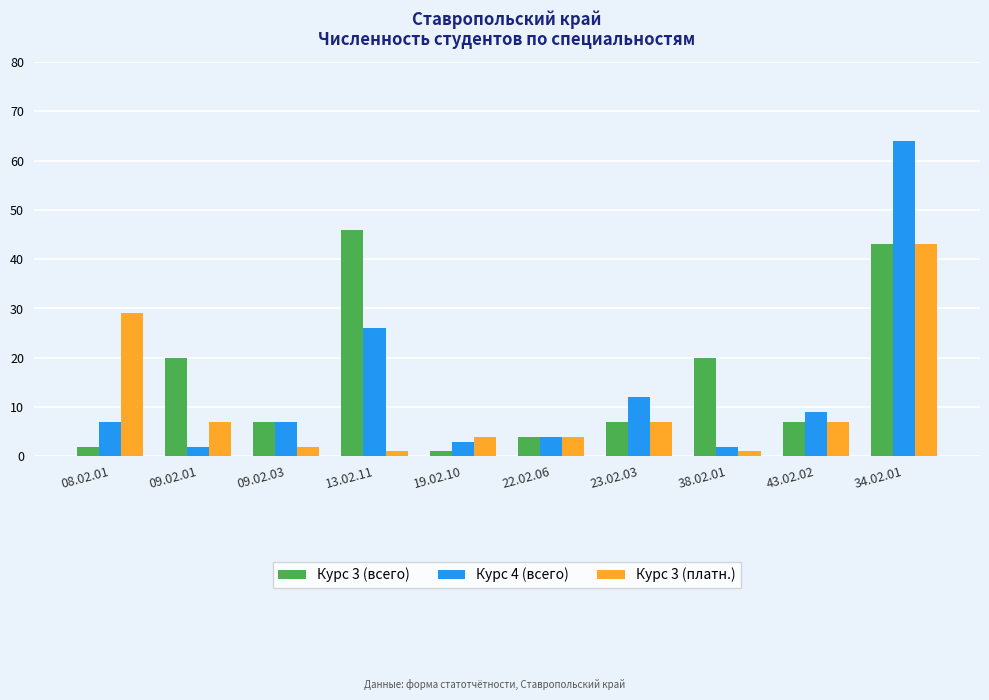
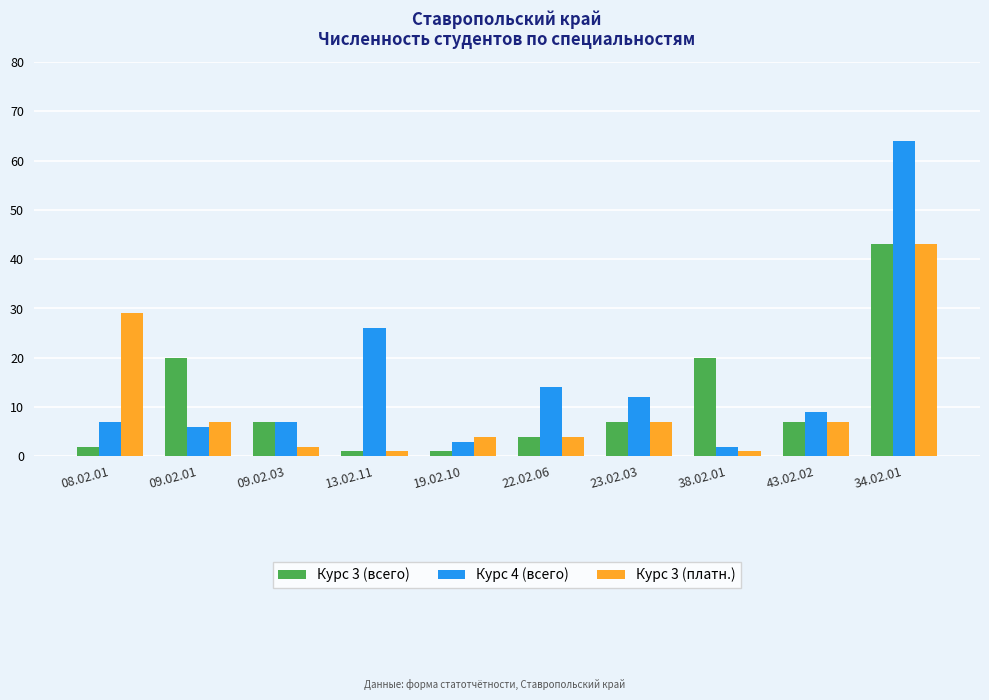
  {
    "Курс 3 (всего)": {
      "08.02.01": 2,
      "09.02.01": 20,
      "09.02.03": 7,
-     "13.02.11": 46,
+     "13.02.11": 1,
      "19.02.10": 1,
      "22.02.06": 4,
      "23.02.03": 7,
      "38.02.01": 20,
      "43.02.02": 7,
      "34.02.01": 43
    },
    "Курс 4 (всего)": {
      "08.02.01": 7,
-     "09.02.01": 2,
+     "09.02.01": 6,
      "09.02.03": 7,
      "13.02.11": 26,
      "19.02.10": 3,
-     "22.02.06": 4,
+     "22.02.06": 14,
      "23.02.03": 12,
      "38.02.01": 2,
      "43.02.02": 9,
      "34.02.01": 64
    },
    "Курс 3 (платн.)": {
      "08.02.01": 29,
      "09.02.01": 7,
      "09.02.03": 2,
      "13.02.11": 1,
      "19.02.10": 4,
      "22.02.06": 4,
      "23.02.03": 7,
      "38.02.01": 1,
      "43.02.02": 7,
      "34.02.01": 43
    }
  }
